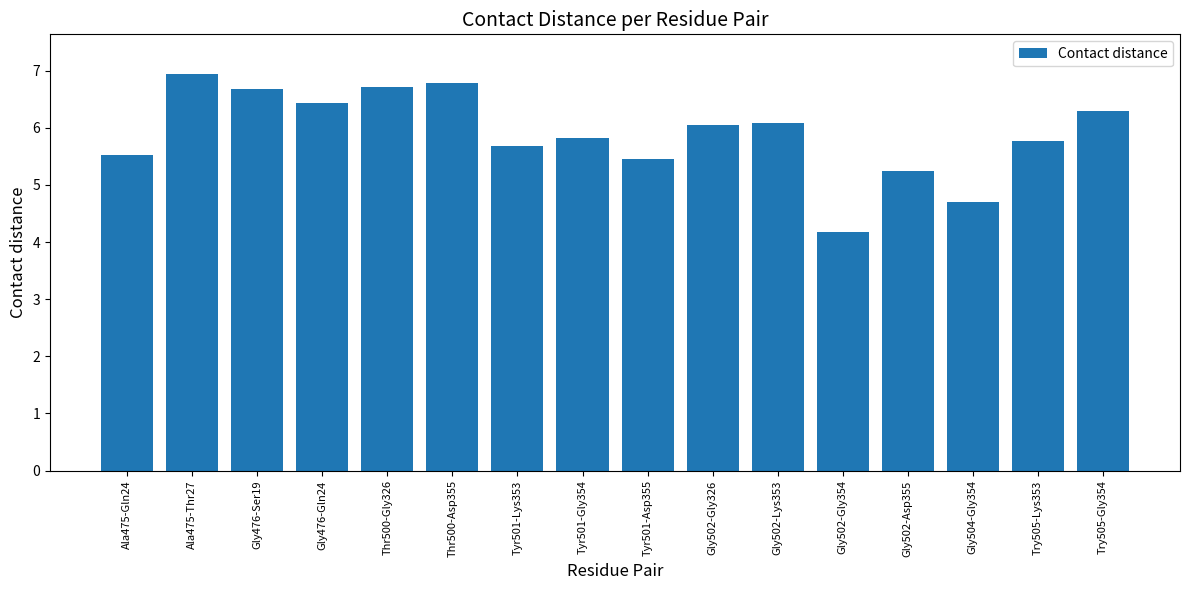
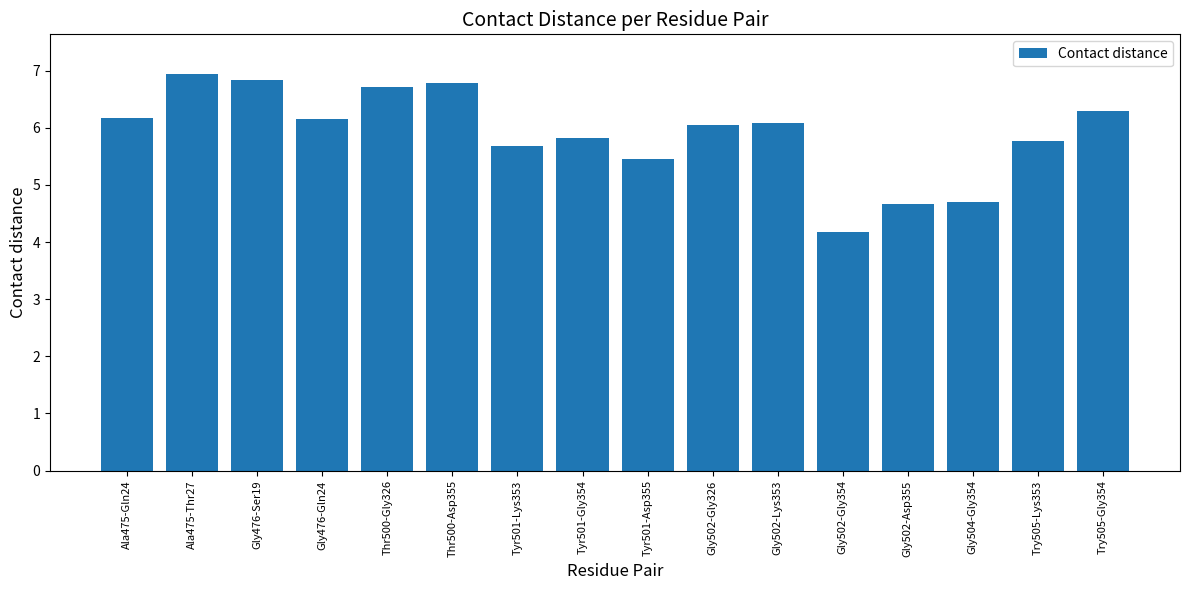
  {
-   "Ala475-Gln24": 5.5,
+   "Ala475-Gln24": 6.2,
    "Ala475-Thr27": 6.9,
-   "Gly476-Ser19": 6.7,
-   "Gly476-Gln24": 6.4,
+   "Gly476-Ser19": 6.8,
+   "Gly476-Gln24": 6.2,
    "Thr500-Gly326": 6.7,
    "Thr500-Asp355": 6.8,
    "Tyr501-Lys353": 5.7,
    "Tyr501-Gly354": 5.8,
    "Tyr501-Asp355": 5.5,
    "Gly502-Gly326": 6.1,
    "Gly502-Lys353": 6.1,
    "Gly502-Gly354": 4.2,
-   "Gly502-Asp355": 5.2,
+   "Gly502-Asp355": 4.7,
    "Gly504-Gly354": 4.7,
    "Try505-Lys353": 5.8,
    "Try505-Gly354": 6.3
  }
